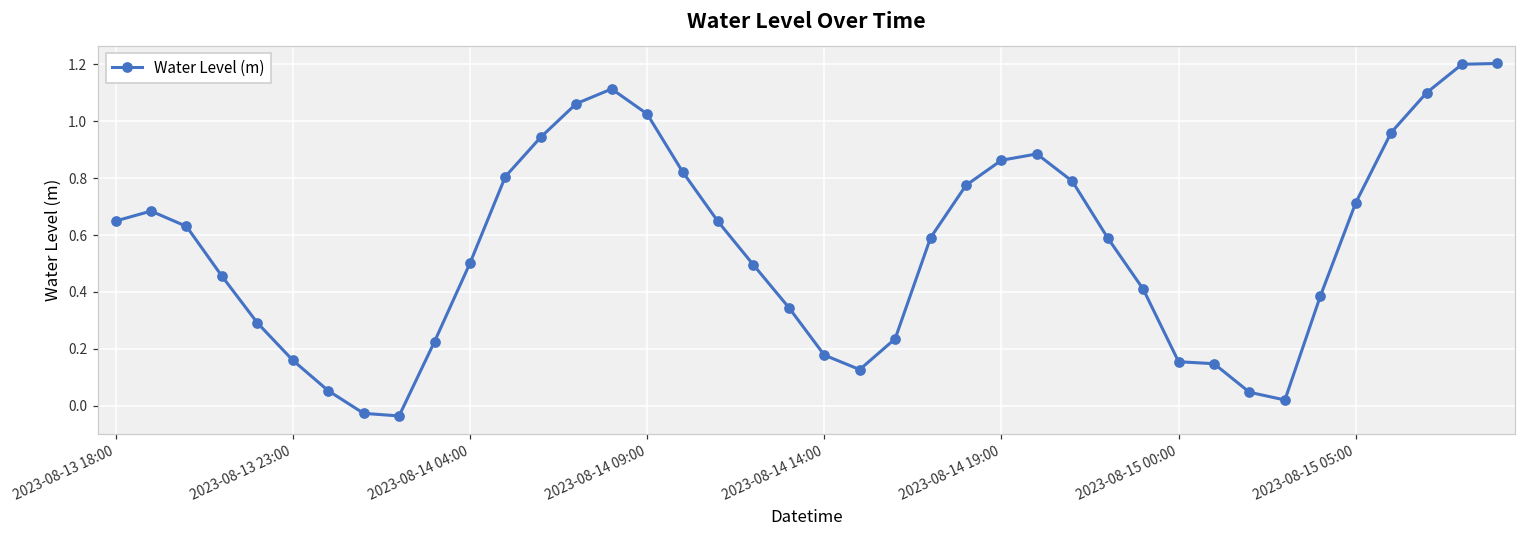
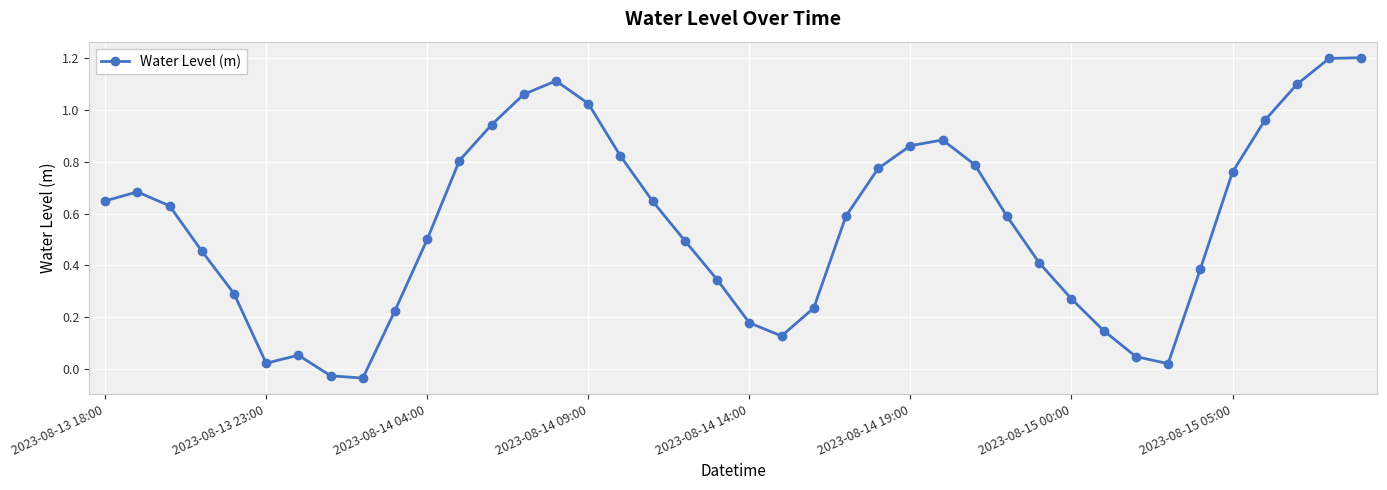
  {
    "2023-08-13 18:00": 0.65,
-   "2023-08-13 23:00": 0.16,
+   "2023-08-13 23:00": 0.02,
    "2023-08-14 04:00": 0.50,
    "2023-08-14 09:00": 1.03,
    "2023-08-14 14:00": 0.18,
    "2023-08-14 19:00": 0.86,
-   "2023-08-15 00:00": 0.15,
-   "2023-08-15 05:00": 0.71
+   "2023-08-15 00:00": 0.27,
+   "2023-08-15 05:00": 0.76
  }
